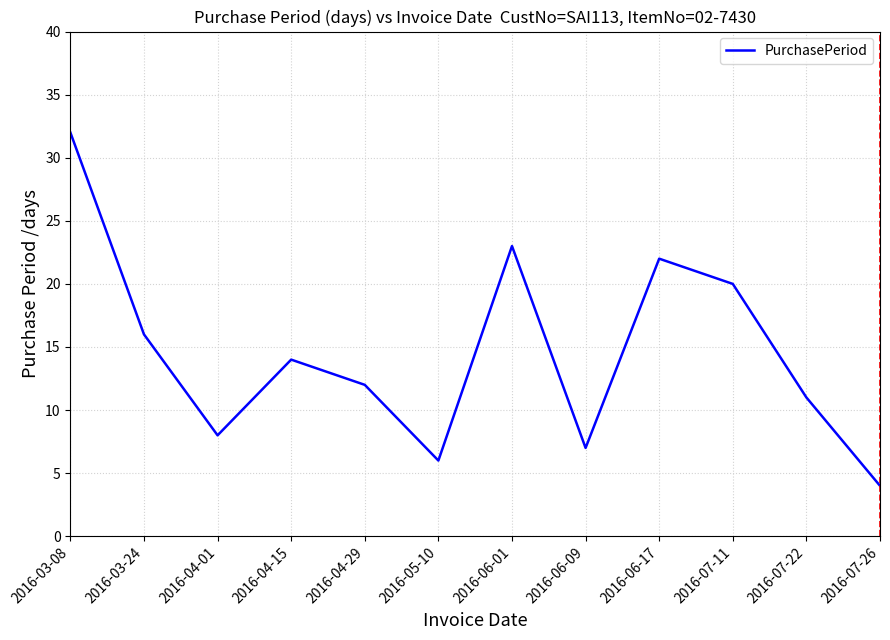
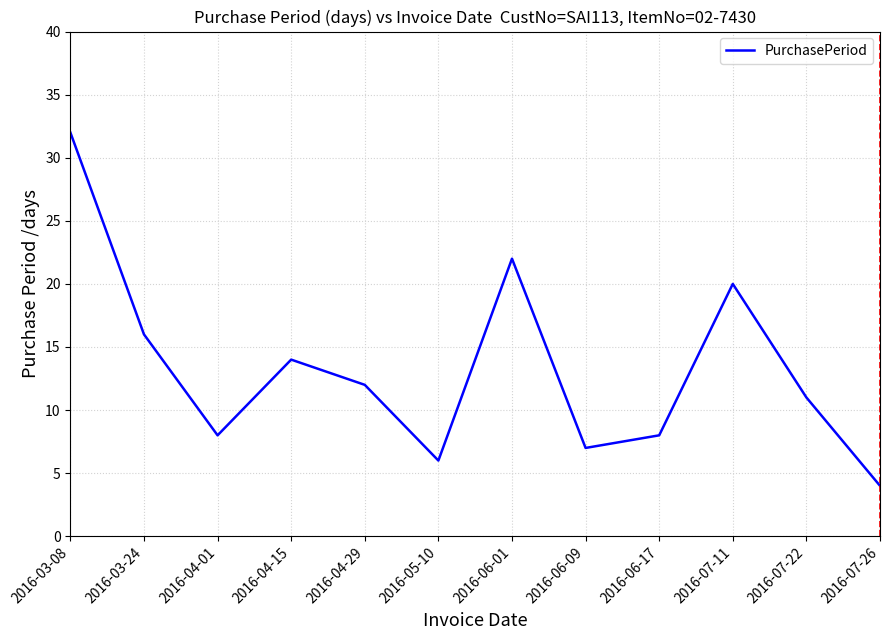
  {
    "2016-03-08": 32,
    "2016-03-24": 16,
    "2016-04-01": 8,
    "2016-04-15": 14,
    "2016-04-29": 12,
    "2016-05-10": 6,
-   "2016-06-01": 23,
+   "2016-06-01": 22,
    "2016-06-09": 7,
-   "2016-06-17": 22,
+   "2016-06-17": 8,
    "2016-07-11": 20,
    "2016-07-22": 11,
    "2016-07-26": 4
  }
